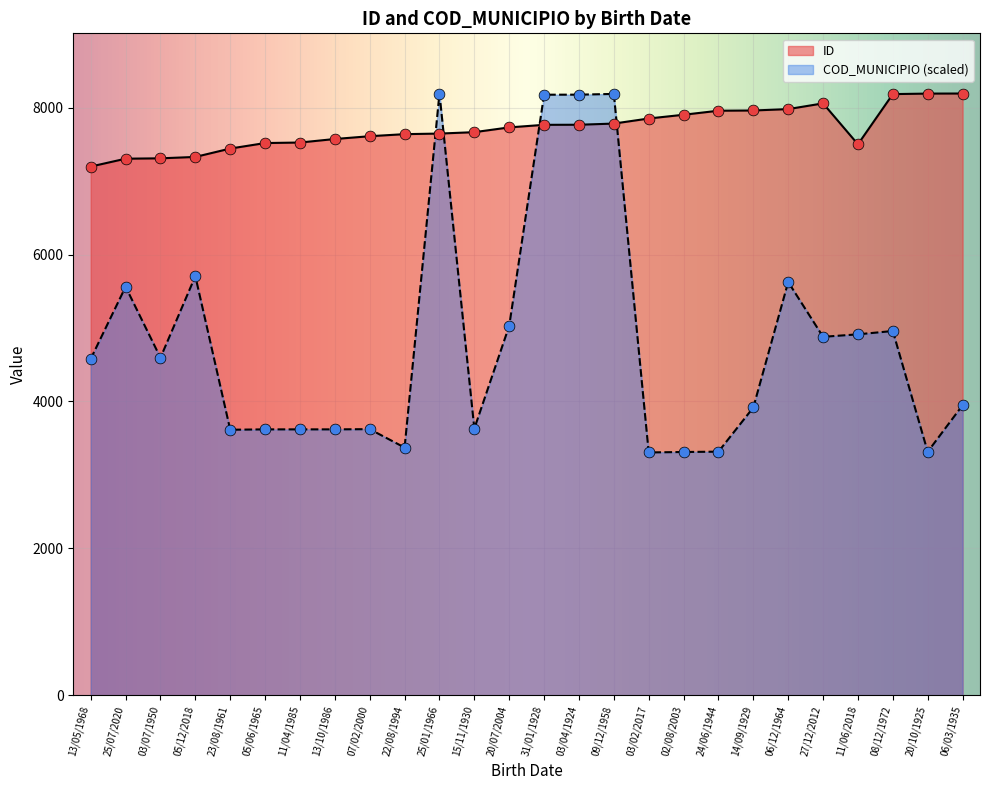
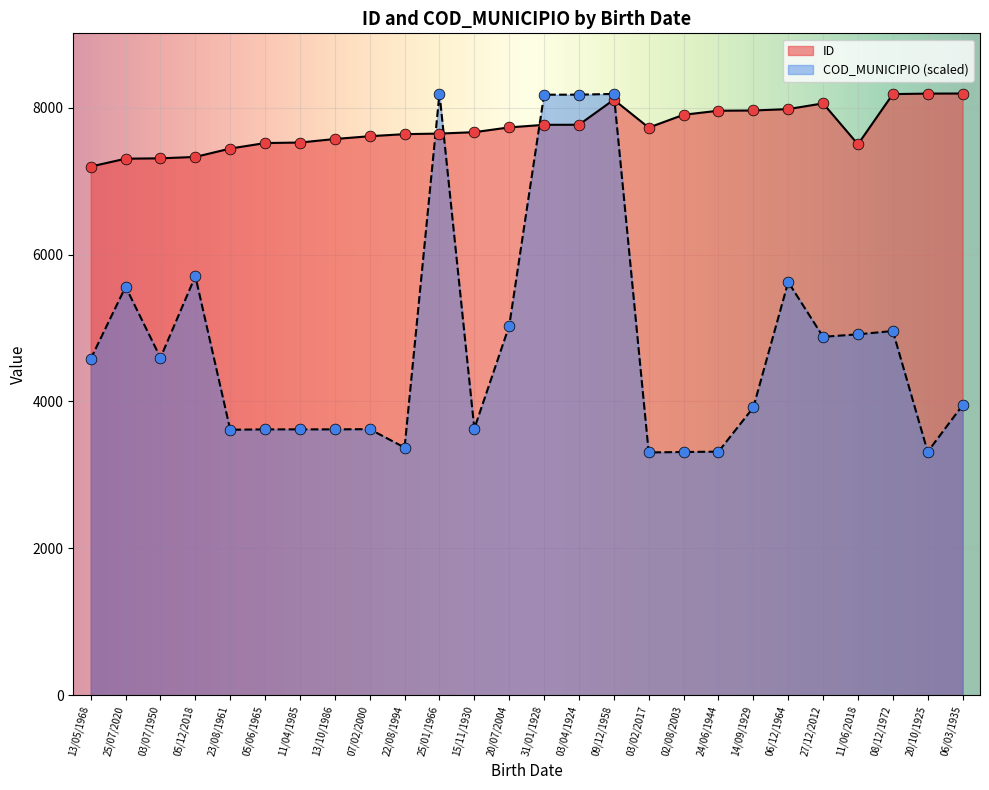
  {
    "ID": {
      "13/05/1968": 7200,
      "25/07/2020": 7300,
      "03/07/1950": 7300,
      "05/12/2018": 7300,
      "23/08/1961": 7400,
      "05/06/1965": 7500,
      "11/04/1985": 7500,
      "13/10/1986": 7600,
      "07/02/2000": 7600,
      "22/08/1994": 7600,
      "25/01/1966": 7600,
      "15/11/1930": 7700,
      "20/07/2004": 7700,
      "31/01/1928": 7800,
      "03/04/1924": 7800,
-     "09/12/1958": 7800,
-     "03/02/2017": 7900,
+     "09/12/1958": 8100,
+     "03/02/2017": 7700,
      "02/08/2003": 7900,
      "24/06/1944": 8000,
      "14/09/1929": 8000,
      "06/12/1964": 8000,
      "27/12/2012": 8100,
      "11/06/2018": 7500,
      "08/12/1972": 8200,
      "20/10/1925": 8200,
      "06/03/1935": 8200
    },
    "COD_MUNICIPIO (scaled)": {
      "13/05/1968": 4600,
      "25/07/2020": 5600,
      "03/07/1950": 4600,
      "05/12/2018": 5700,
      "23/08/1961": 3600,
      "05/06/1965": 3600,
      "11/04/1985": 3600,
      "13/10/1986": 3600,
      "07/02/2000": 3600,
      "22/08/1994": 3400,
      "25/01/1966": 8200,
      "15/11/1930": 3600,
      "20/07/2004": 5000,
      "31/01/1928": 8200,
      "03/04/1924": 8200,
      "09/12/1958": 8200,
      "03/02/2017": 3300,
      "02/08/2003": 3300,
      "24/06/1944": 3300,
      "14/09/1929": 3900,
      "06/12/1964": 5600,
      "27/12/2012": 4900,
      "11/06/2018": 4900,
      "08/12/1972": 5000,
      "20/10/1925": 3300,
      "06/03/1935": 3900
    }
  }
